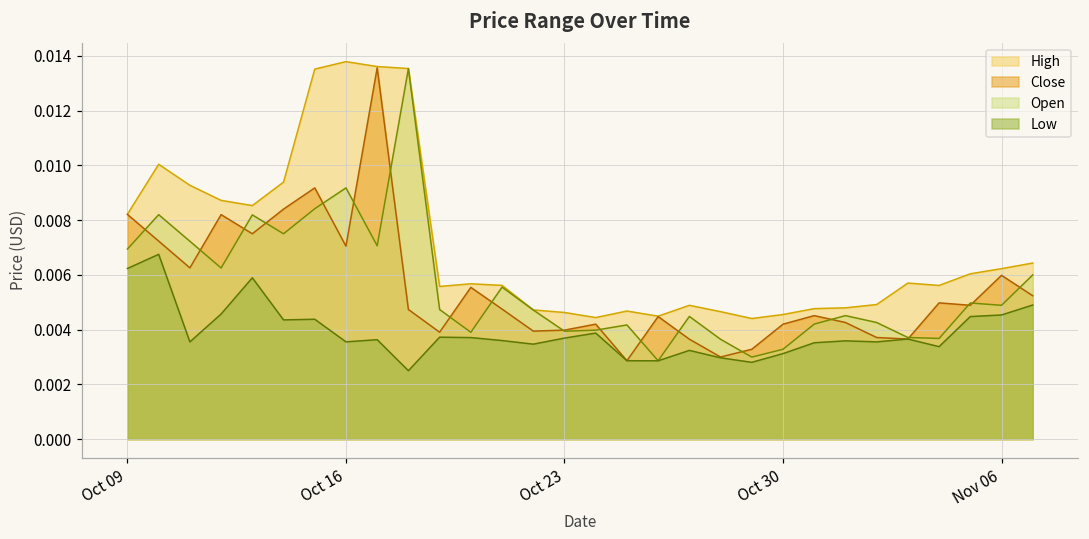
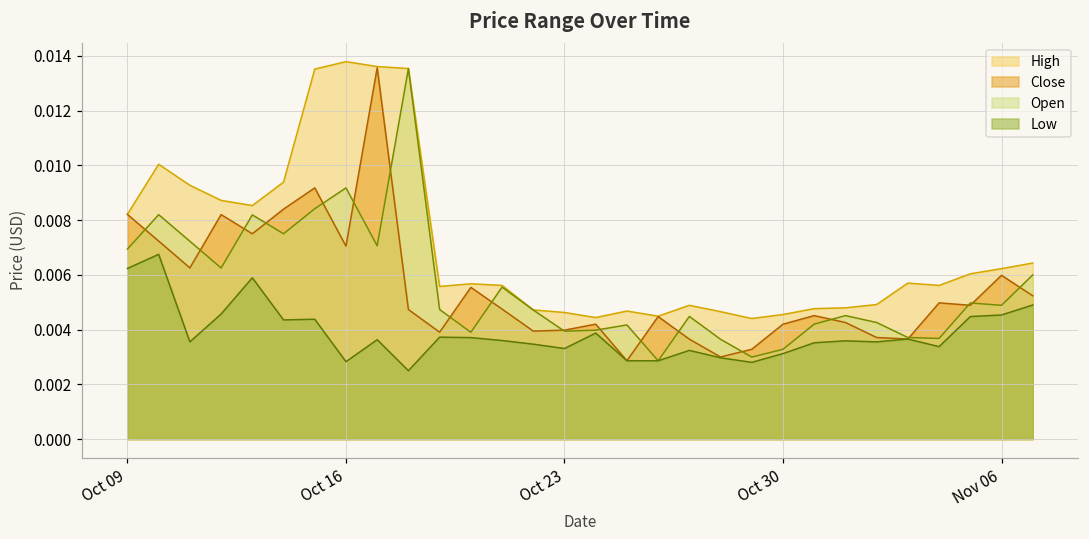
  {
    "Low": {
      "Oct 09": 0.0062,
-     "Oct 16": 0.0036,
-     "Oct 23": 0.0037,
+     "Oct 16": 0.0028,
+     "Oct 23": 0.0033,
      "Oct 30": 0.0031,
      "Nov 06": 0.0045
    }
  }
